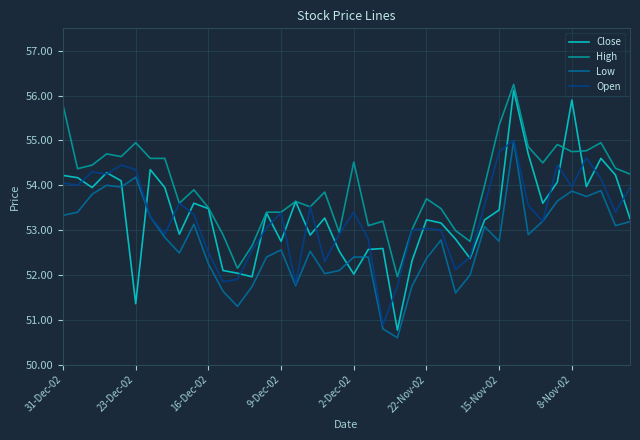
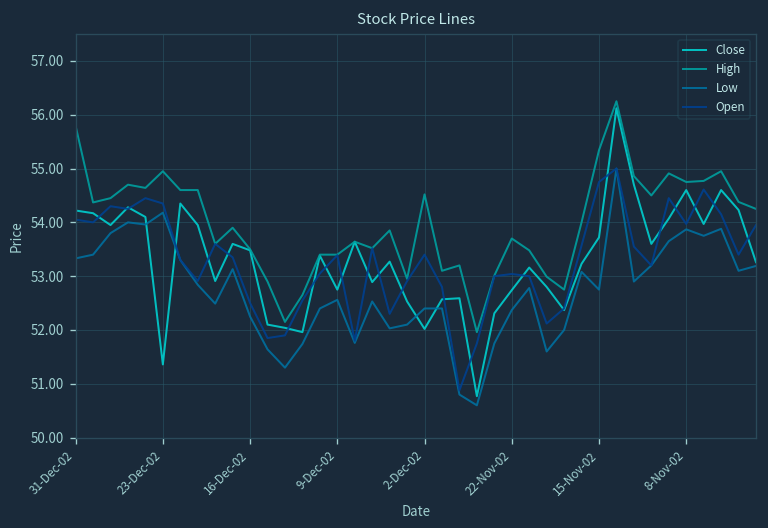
  {
    "Close": {
      "31-Dec-02": 54.2,
      "23-Dec-02": 51.4,
      "9-Dec-02": 52.8,
      "2-Dec-02": 52.0,
-     "22-Nov-02": 53.2,
-     "15-Nov-02": 53.5,
-     "8-Nov-02": 55.9
+     "22-Nov-02": 52.7,
+     "15-Nov-02": 53.7,
+     "8-Nov-02": 54.6
    }
  }
